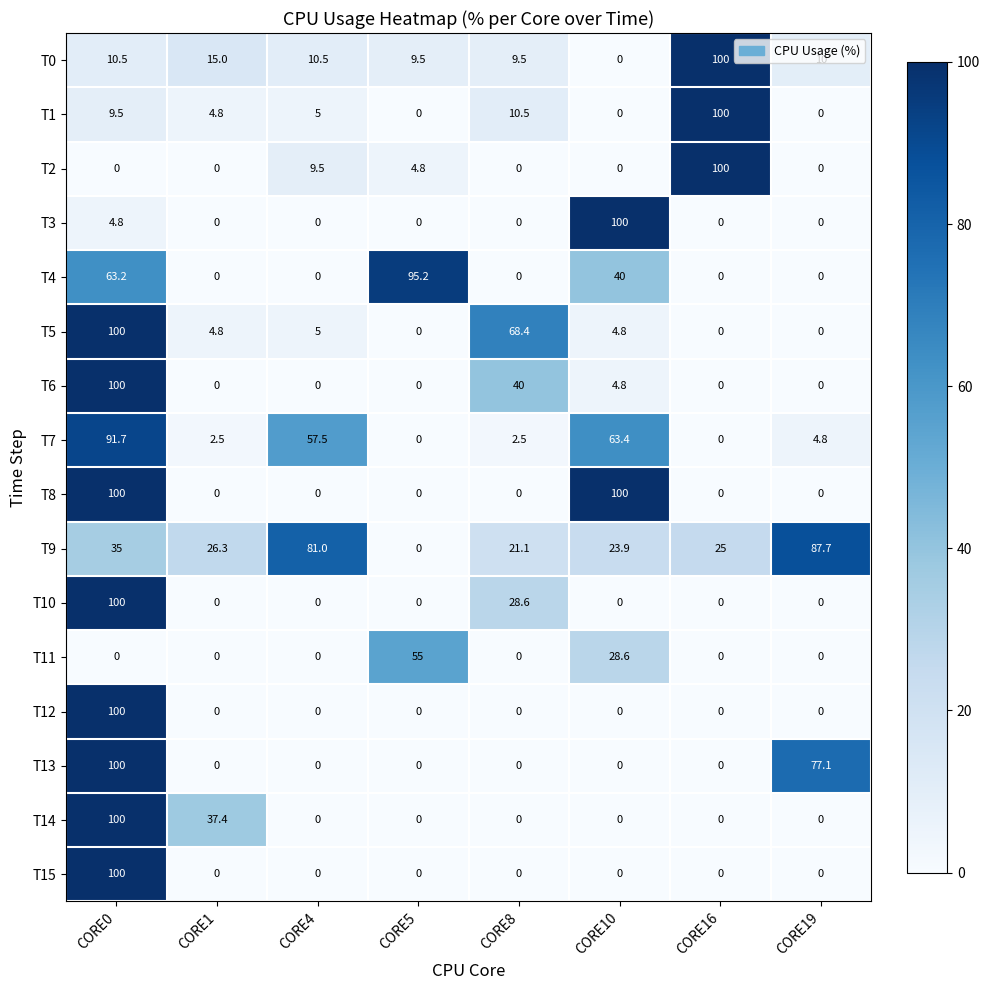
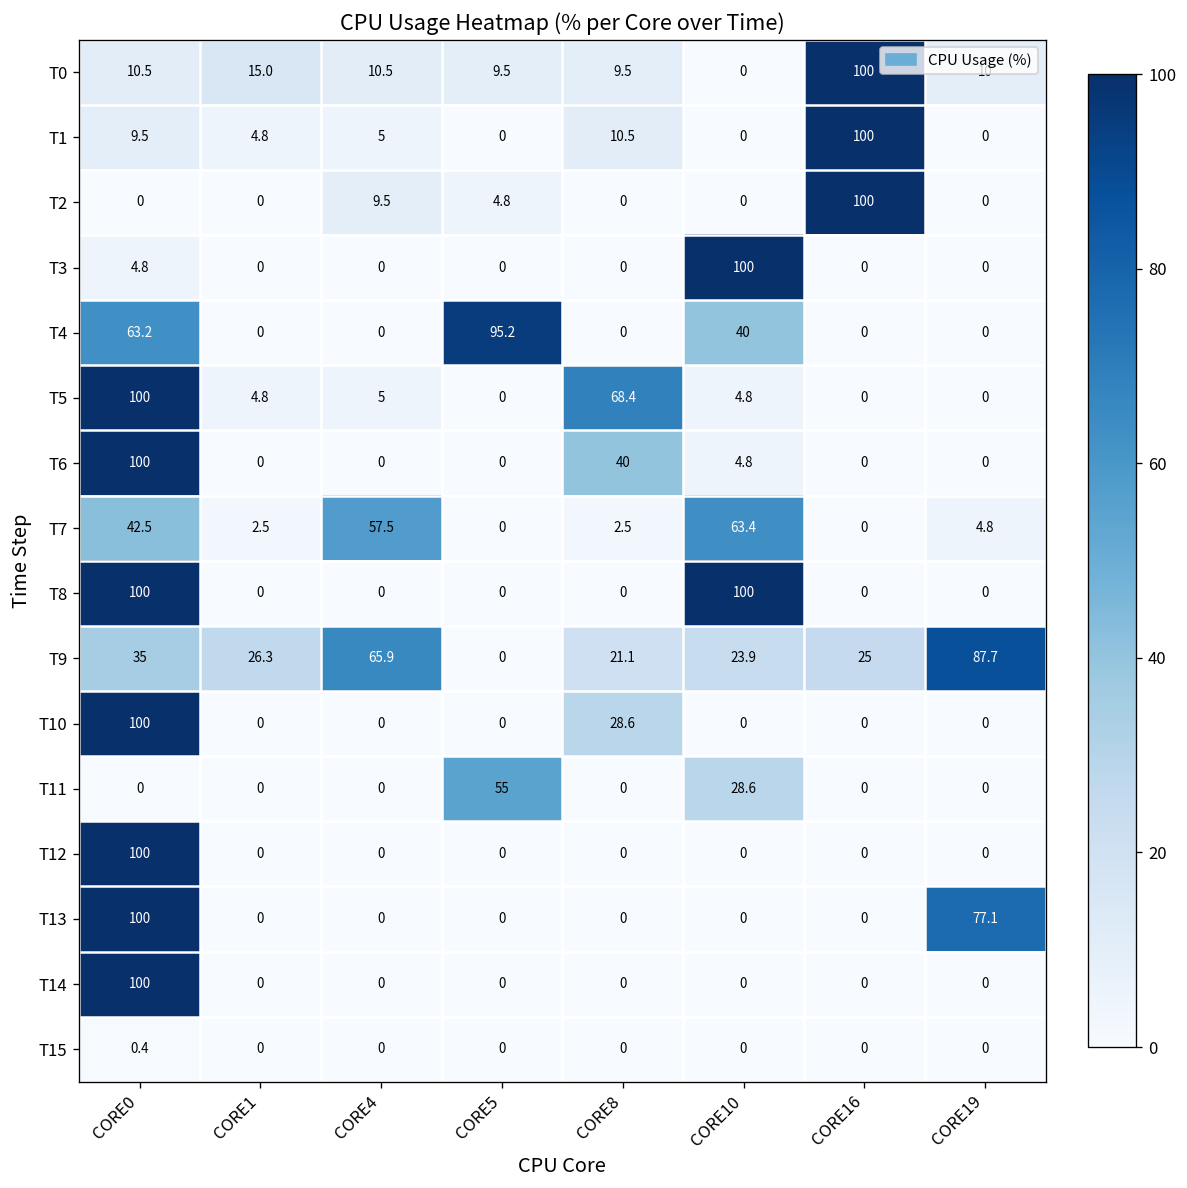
  {
    "T0": {
      "CORE0": 10.5,
      "CORE1": 15.0,
      "CORE4": 10.5,
      "CORE5": 9.5,
      "CORE8": 9.5,
      "CORE10": 0,
      "CORE16": 100
    },
    "T1": {
      "CORE0": 9.5,
      "CORE1": 4.8,
      "CORE4": 5,
      "CORE5": 0,
      "CORE8": 10.5,
      "CORE10": 0,
      "CORE16": 100,
      "CORE19": 0
    },
    "T2": {
      "CORE0": 0,
      "CORE1": 0,
      "CORE4": 9.5,
      "CORE5": 4.8,
      "CORE8": 0,
      "CORE10": 0,
      "CORE16": 100,
      "CORE19": 0
    },
    "T3": {
      "CORE0": 4.8,
      "CORE1": 0,
      "CORE4": 0,
      "CORE5": 0,
      "CORE8": 0,
      "CORE10": 100,
      "CORE16": 0,
      "CORE19": 0
    },
    "T4": {
      "CORE0": 63.2,
      "CORE1": 0,
      "CORE4": 0,
      "CORE5": 95.2,
      "CORE8": 0,
      "CORE10": 40,
      "CORE16": 0,
      "CORE19": 0
    },
    "T5": {
      "CORE0": 100,
      "CORE1": 4.8,
      "CORE4": 5,
      "CORE5": 0,
      "CORE8": 68.4,
      "CORE10": 4.8,
      "CORE16": 0,
      "CORE19": 0
    },
    "T6": {
      "CORE0": 100,
      "CORE1": 0,
      "CORE4": 0,
      "CORE5": 0,
      "CORE8": 40,
      "CORE10": 4.8,
      "CORE16": 0,
      "CORE19": 0
    },
    "T7": {
-     "CORE0": 91.7,
+     "CORE0": 42.5,
      "CORE1": 2.5,
      "CORE4": 57.5,
      "CORE5": 0,
      "CORE8": 2.5,
      "CORE10": 63.4,
      "CORE16": 0,
      "CORE19": 4.8
    },
    "T8": {
      "CORE0": 100,
      "CORE1": 0,
      "CORE4": 0,
      "CORE5": 0,
      "CORE8": 0,
      "CORE10": 100,
      "CORE16": 0,
      "CORE19": 0
    },
    "T9": {
      "CORE0": 35,
      "CORE1": 26.3,
-     "CORE4": 81.0,
+     "CORE4": 65.9,
      "CORE5": 0,
      "CORE8": 21.1,
      "CORE10": 23.9,
      "CORE16": 25,
      "CORE19": 87.7
    },
    "T10": {
      "CORE0": 100,
      "CORE1": 0,
      "CORE4": 0,
      "CORE5": 0,
      "CORE8": 28.6,
      "CORE10": 0,
      "CORE16": 0,
      "CORE19": 0
    },
    "T11": {
      "CORE0": 0,
      "CORE1": 0,
      "CORE4": 0,
      "CORE5": 55,
      "CORE8": 0,
      "CORE10": 28.6,
      "CORE16": 0,
      "CORE19": 0
    },
    "T12": {
      "CORE0": 100,
      "CORE1": 0,
      "CORE4": 0,
      "CORE5": 0,
      "CORE8": 0,
      "CORE10": 0,
      "CORE16": 0,
      "CORE19": 0
    },
    "T13": {
      "CORE0": 100,
      "CORE1": 0,
      "CORE4": 0,
      "CORE5": 0,
      "CORE8": 0,
      "CORE10": 0,
      "CORE16": 0,
      "CORE19": 77.1
    },
    "T14": {
      "CORE0": 100,
-     "CORE1": 37.4,
+     "CORE1": 0,
      "CORE4": 0,
      "CORE5": 0,
      "CORE8": 0,
      "CORE10": 0,
      "CORE16": 0,
      "CORE19": 0
    },
    "T15": {
-     "CORE0": 100,
+     "CORE0": 0.4,
      "CORE1": 0,
      "CORE4": 0,
      "CORE5": 0,
      "CORE8": 0,
      "CORE10": 0,
      "CORE16": 0,
      "CORE19": 0
    }
  }
